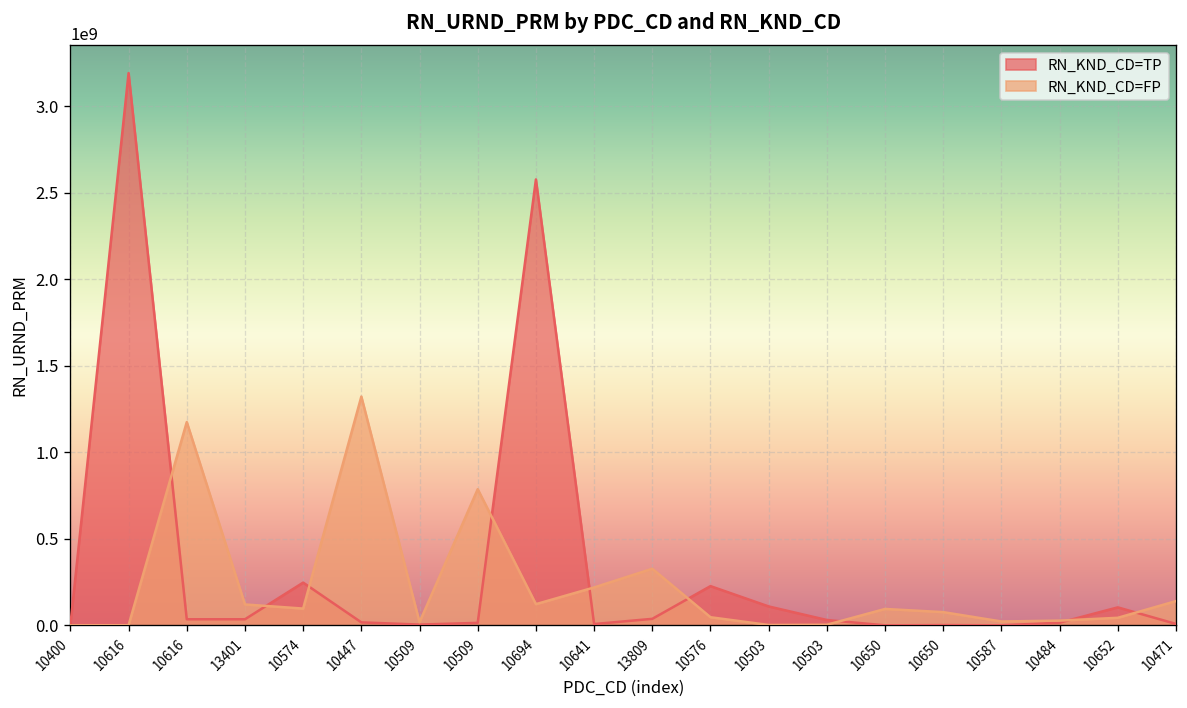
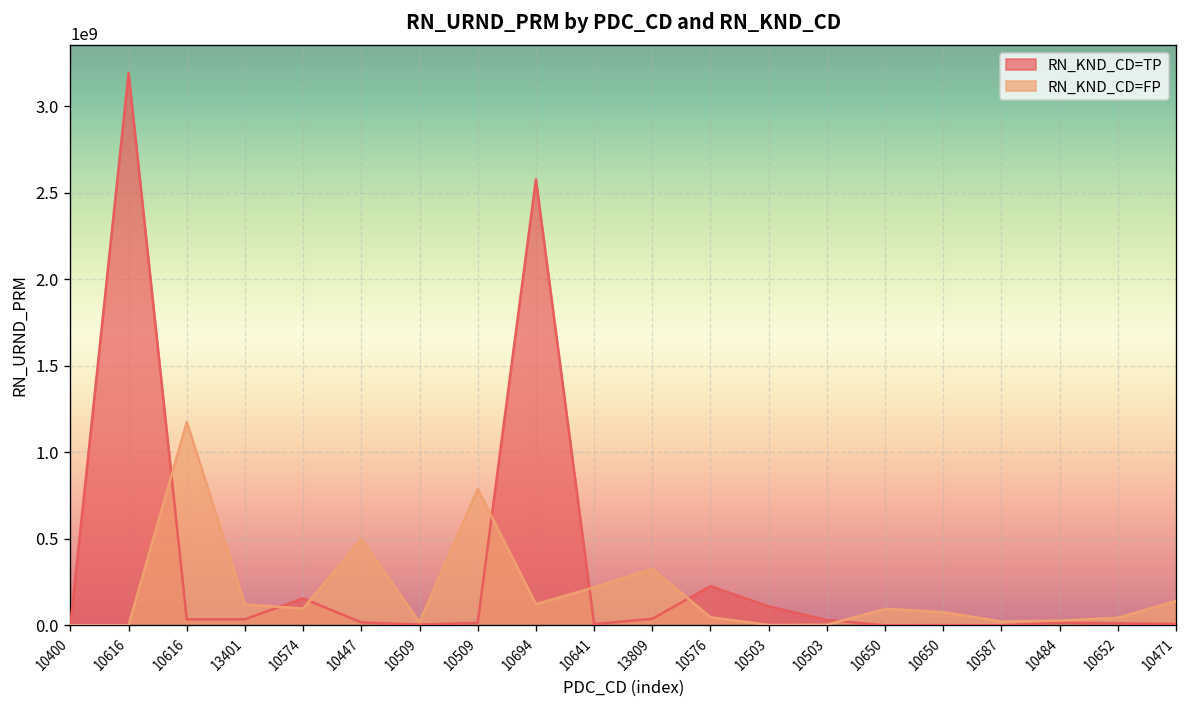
  {
    "RN_KND_CD=TP": {
      "13401": 40000000,
-     "10574": 250000000,
+     "10574": 160000000,
      "10447": 20000000,
      "10694": 2580000000,
      "10641": 10000000,
      "13809": 40000000,
      "10576": 230000000,
      "10587": 0,
-     "10652": 100000000,
+     "10652": 10000000,
      "10471": 10000000
    },
    "RN_KND_CD=FP": {
      "13401": 120000000,
      "10574": 100000000,
-     "10447": 1320000000,
+     "10447": 500000000,
      "10694": 120000000,
      "10641": 220000000,
      "13809": 330000000,
      "10576": 50000000,
      "10587": 20000000,
      "10652": 40000000,
      "10471": 140000000
    }
  }
